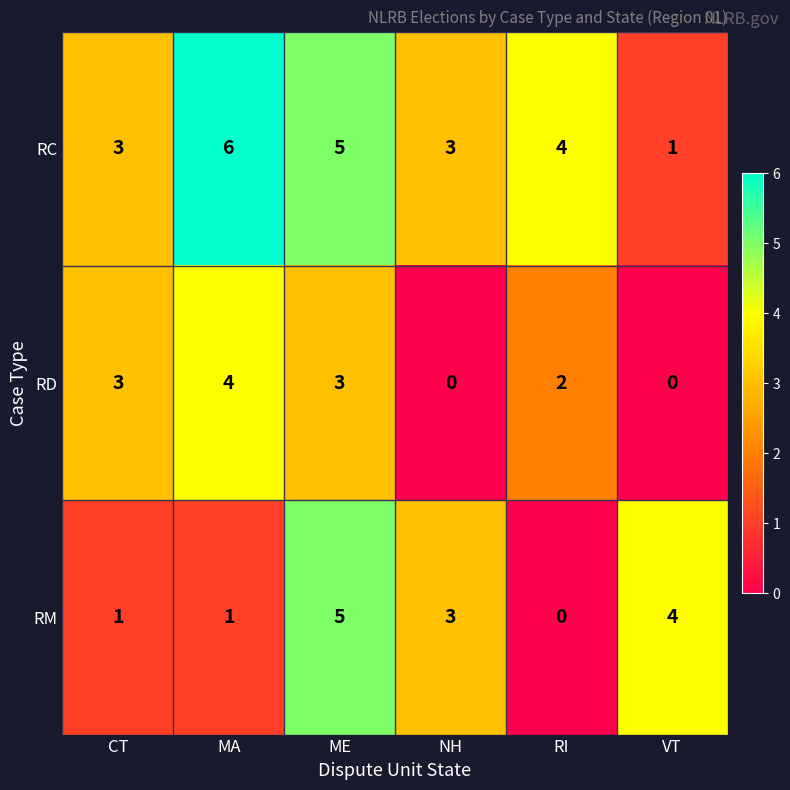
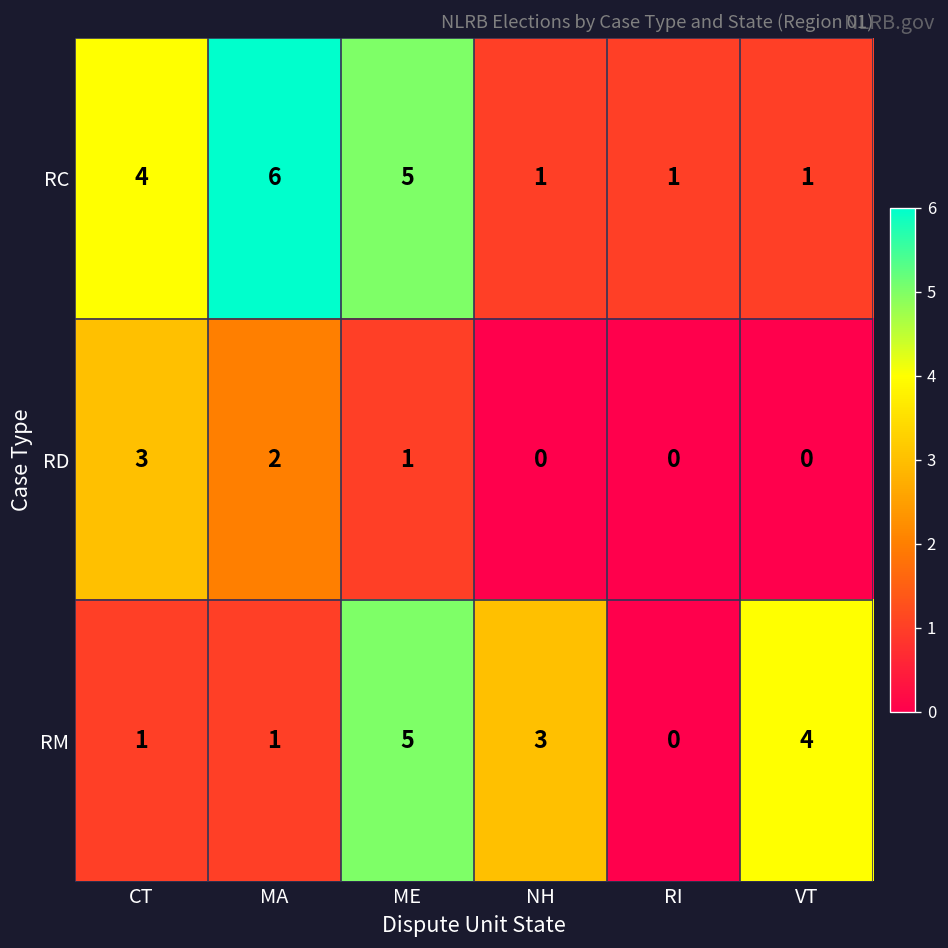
  {
    "RC": {
-     "CT": 3,
+     "CT": 4,
      "MA": 6,
      "ME": 5,
-     "NH": 3,
-     "RI": 4,
+     "NH": 1,
+     "RI": 1,
      "VT": 1
    },
    "RD": {
      "CT": 3,
-     "MA": 4,
-     "ME": 3,
+     "MA": 2,
+     "ME": 1,
      "NH": 0,
-     "RI": 2,
+     "RI": 0,
      "VT": 0
    },
    "RM": {
      "CT": 1,
      "MA": 1,
      "ME": 5,
      "NH": 3,
      "RI": 0,
      "VT": 4
    }
  }
